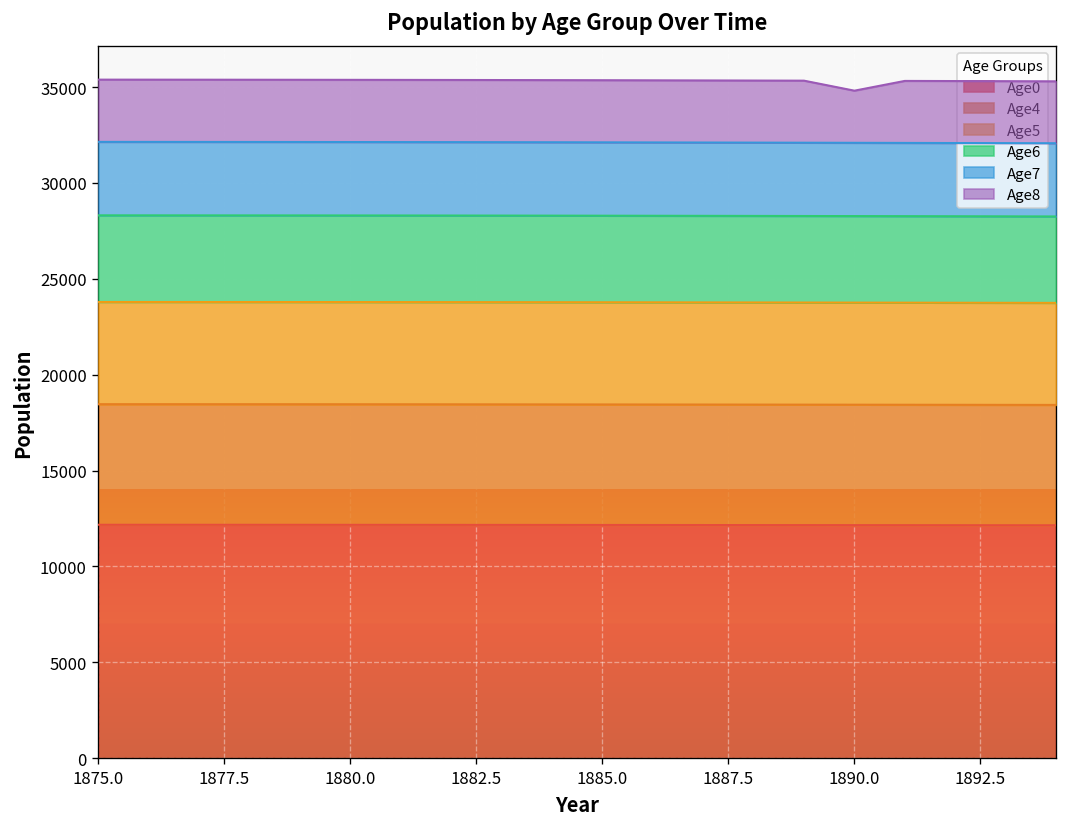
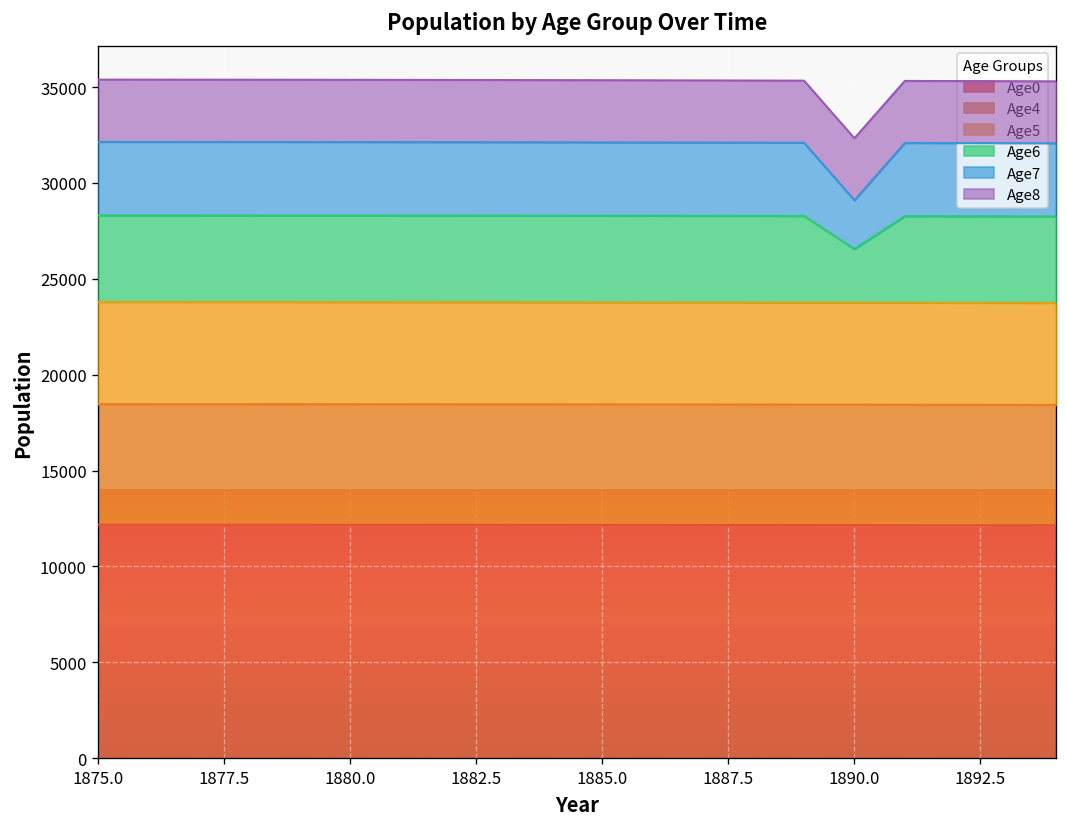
  {
    "Age6": {
      "1875.0": 4500,
      "1880.0": 4500,
      "1885.0": 4500,
-     "1890.0": 4500
+     "1890.0": 2800
    },
    "Age7": {
      "1875.0": 3800,
      "1880.0": 3800,
      "1885.0": 3800,
-     "1890.0": 3800
+     "1890.0": 2500
    },
    "Age8": {
      "1875.0": 3200,
      "1880.0": 3200,
      "1885.0": 3200,
-     "1890.0": 2700
+     "1890.0": 3200
    }
  }
